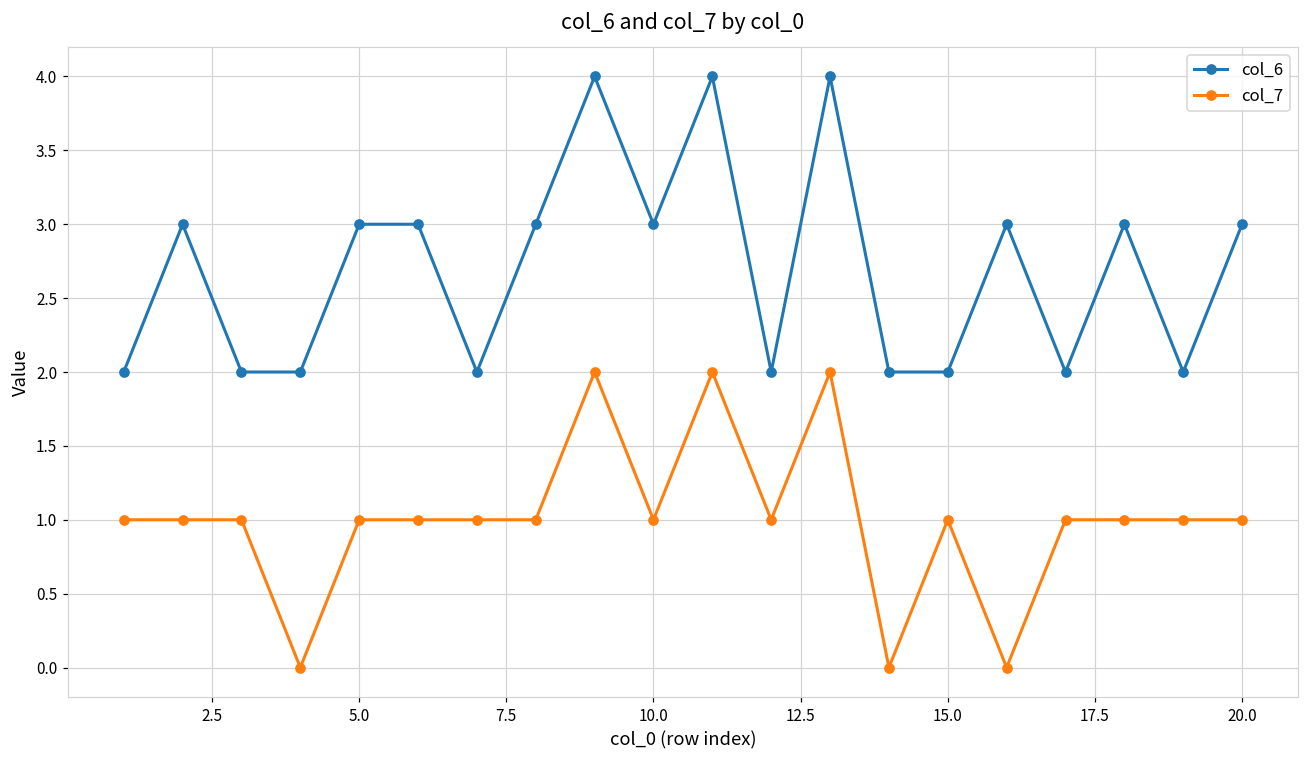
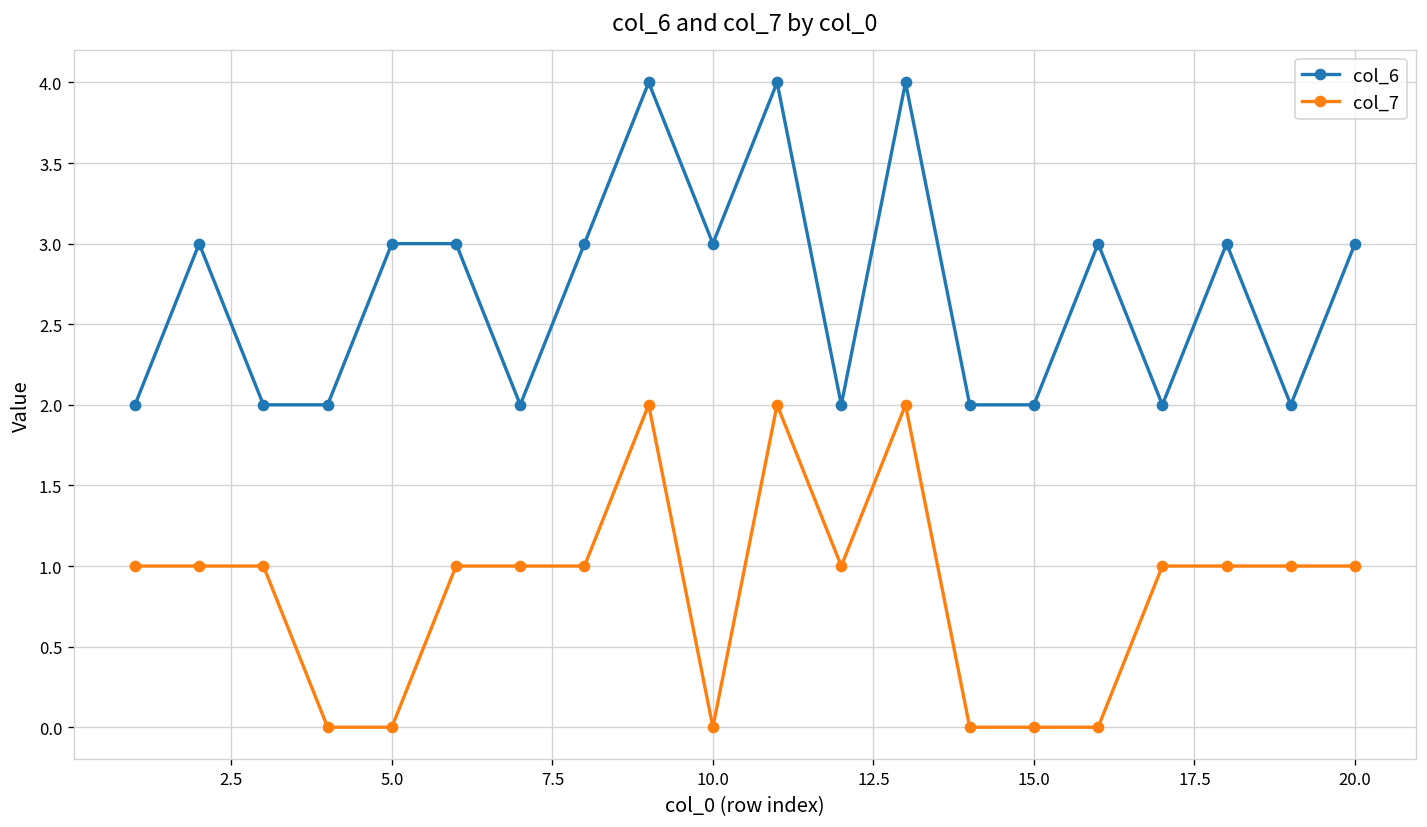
  {
    "col_6": {
      "5.0": 3,
      "10.0": 3,
      "15.0": 2,
      "20.0": 3
    },
    "col_7": {
-     "5.0": 1,
-     "10.0": 1,
-     "15.0": 1,
+     "5.0": 0,
+     "10.0": 0,
+     "15.0": 0,
      "20.0": 1
    }
  }
